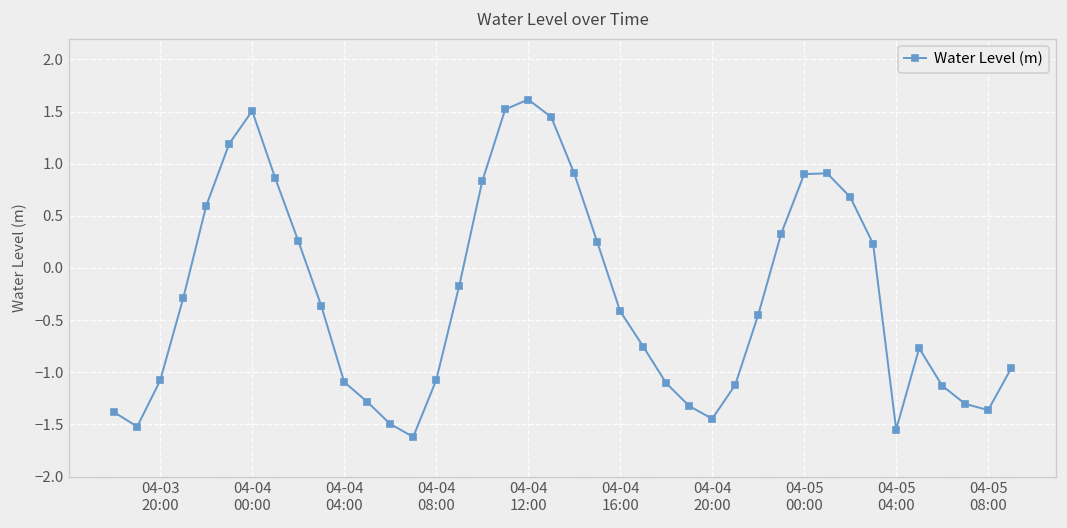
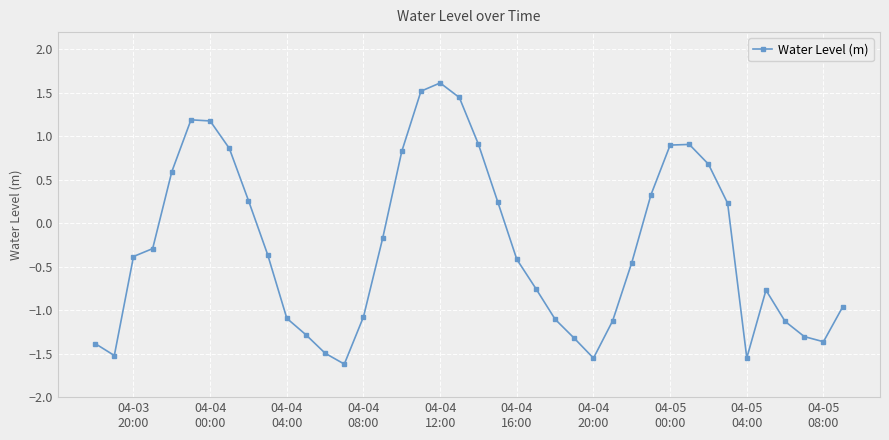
  {
-   "04-03 20:00": -1.1,
-   "04-04 00:00": 1.5,
+   "04-03 20:00": -0.4,
+   "04-04 00:00": 1.2,
    "04-04 04:00": -1.1,
    "04-04 08:00": -1.1,
    "04-04 12:00": 1.6,
    "04-04 16:00": -0.4,
-   "04-04 20:00": -1.4,
+   "04-04 20:00": -1.6,
    "04-05 00:00": 0.9,
    "04-05 04:00": -1.5,
    "04-05 08:00": -1.4
  }
